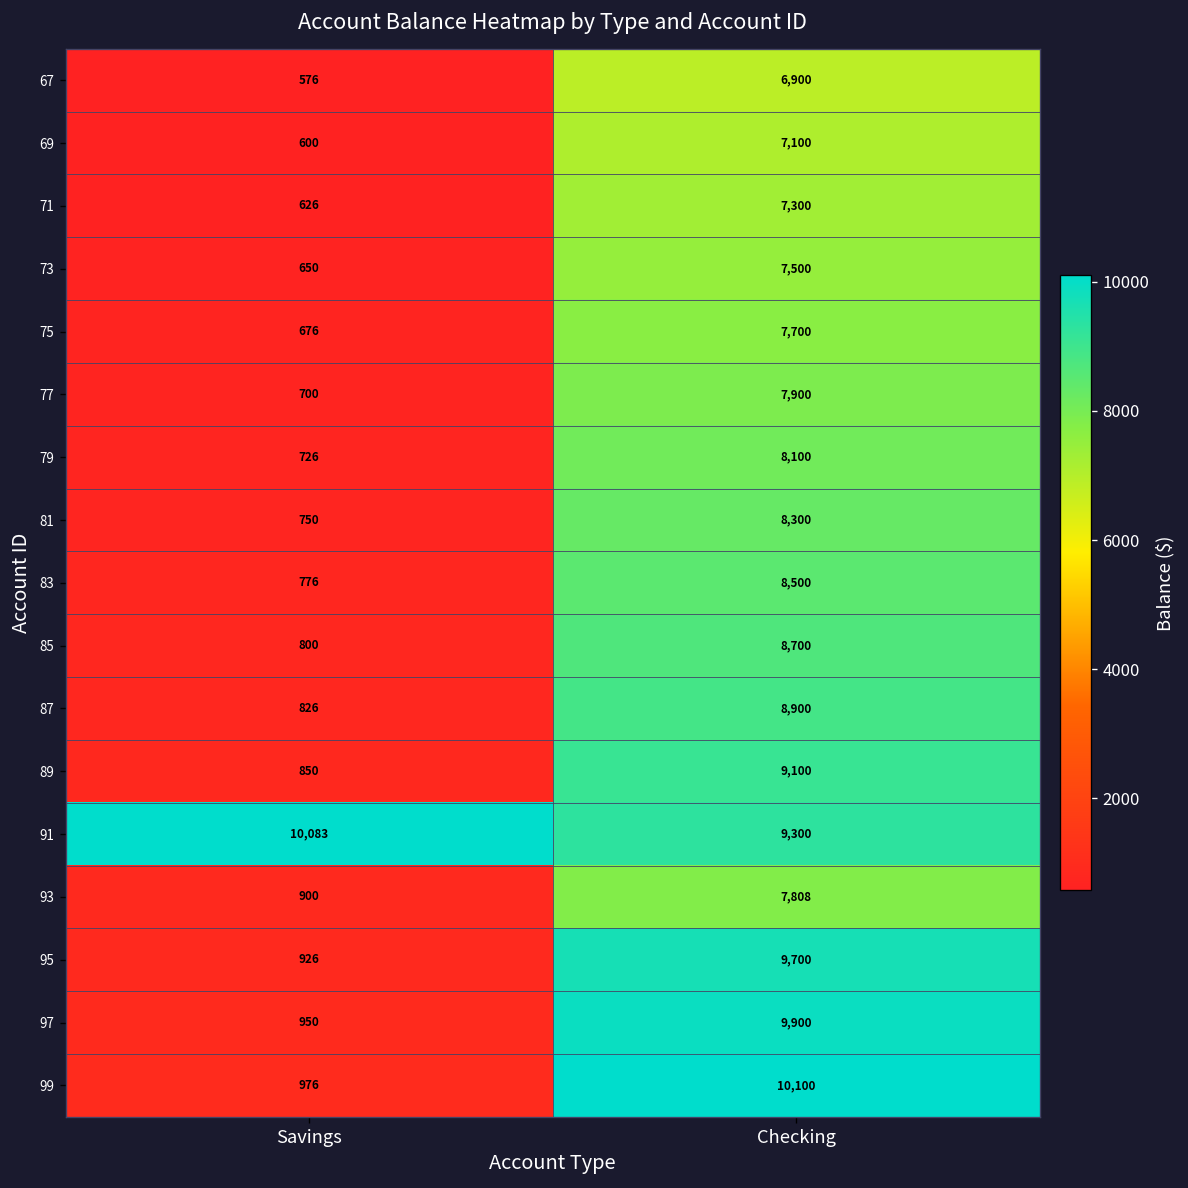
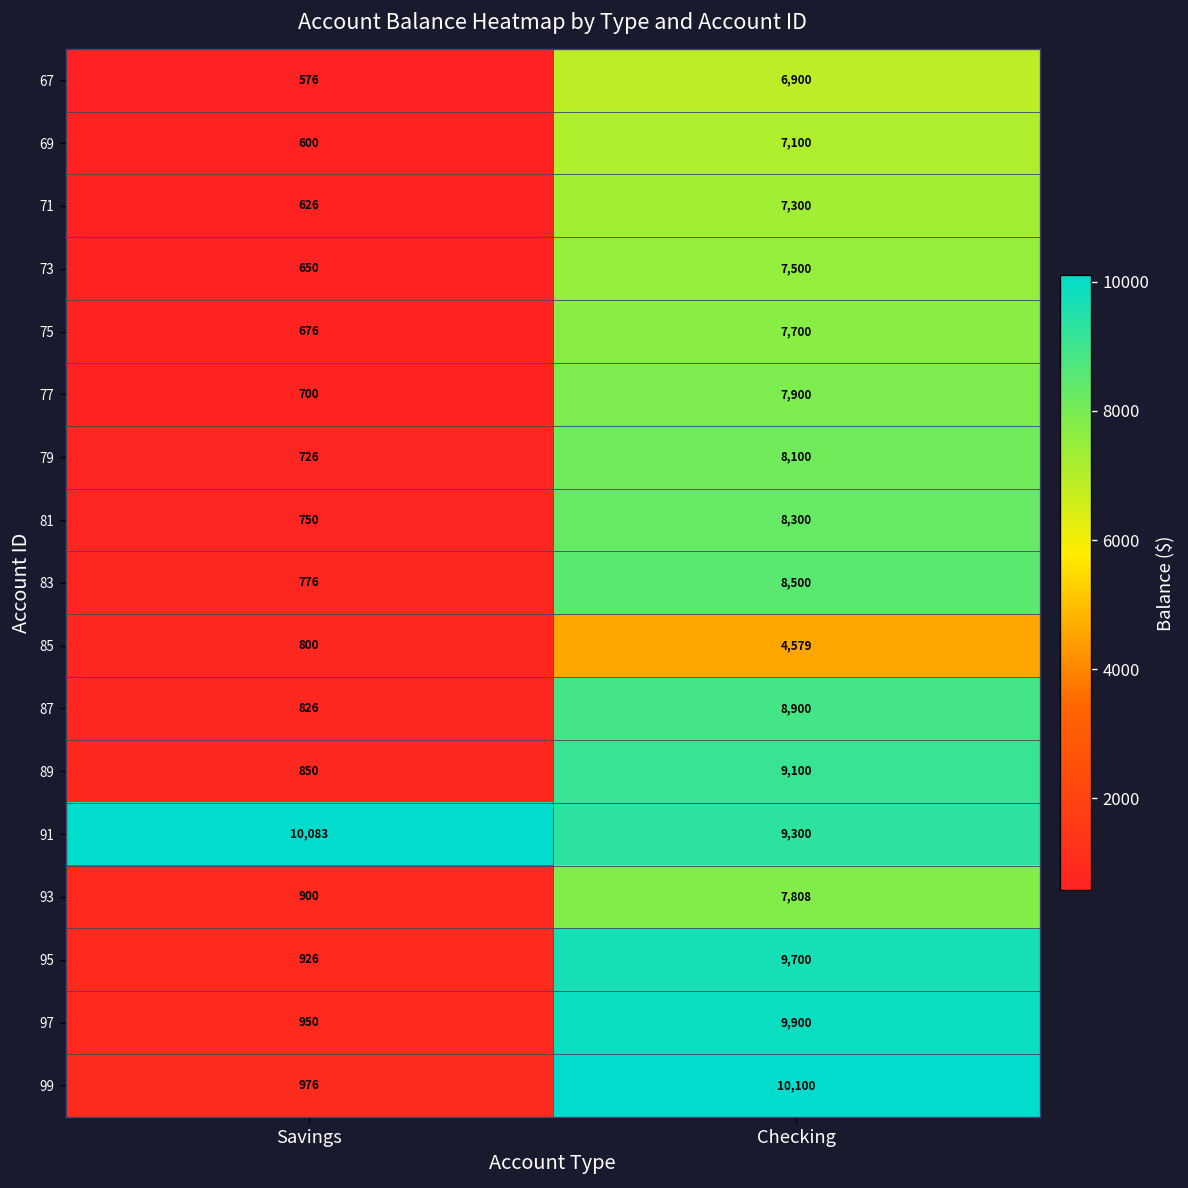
  {
    "67": {
      "Savings": "576",
      "Checking": "6,900"
    },
    "69": {
      "Savings": "600",
      "Checking": "7,100"
    },
    "71": {
      "Savings": "626",
      "Checking": "7,300"
    },
    "73": {
      "Savings": "650",
      "Checking": "7,500"
    },
    "75": {
      "Savings": "676",
      "Checking": "7,700"
    },
    "77": {
      "Savings": "700",
      "Checking": "7,900"
    },
    "79": {
      "Savings": "726",
      "Checking": "8,100"
    },
    "81": {
      "Savings": "750",
      "Checking": "8,300"
    },
    "83": {
      "Savings": "776",
      "Checking": "8,500"
    },
    "85": {
      "Savings": "800",
-     "Checking": "8,700"
+     "Checking": "4,579"
    },
    "87": {
      "Savings": "826",
      "Checking": "8,900"
    },
    "89": {
      "Savings": "850",
      "Checking": "9,100"
    },
    "91": {
      "Savings": "10,083",
      "Checking": "9,300"
    },
    "93": {
      "Savings": "900",
      "Checking": "7,808"
    },
    "95": {
      "Savings": "926",
      "Checking": "9,700"
    },
    "97": {
      "Savings": "950",
      "Checking": "9,900"
    },
    "99": {
      "Savings": "976",
      "Checking": "10,100"
    }
  }
